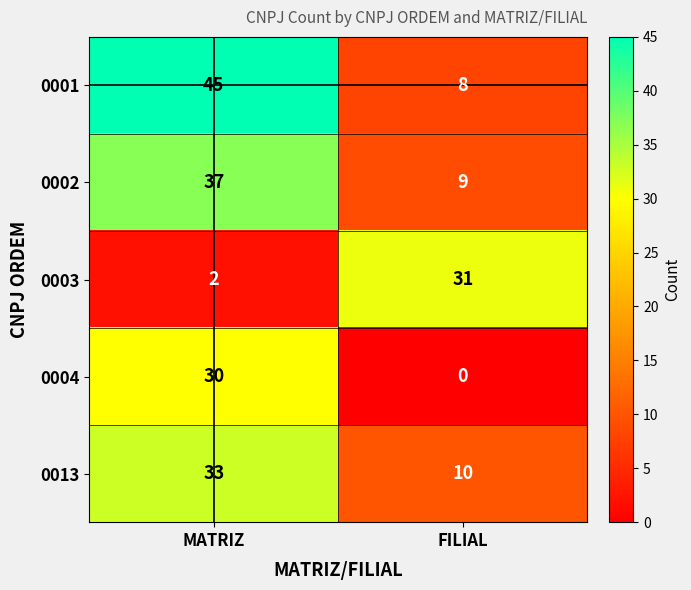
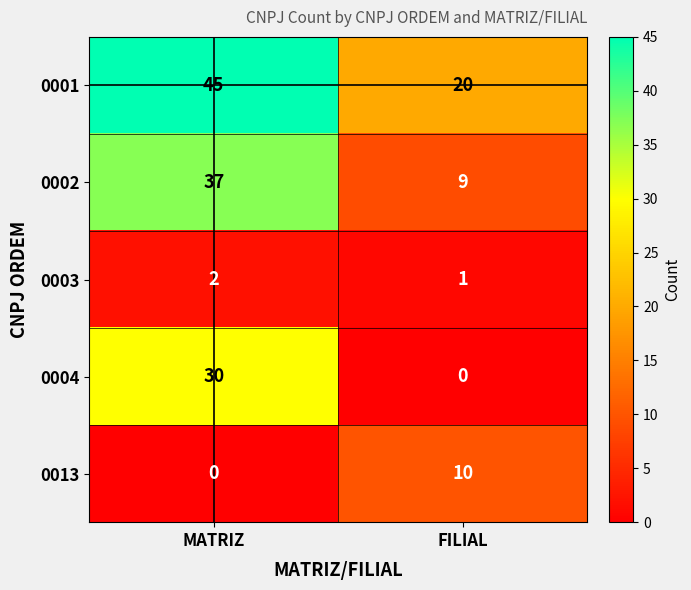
  {
    "0001": {
      "MATRIZ": 45,
-     "FILIAL": 8
+     "FILIAL": 20
    },
    "0002": {
      "MATRIZ": 37,
      "FILIAL": 9
    },
    "0003": {
      "MATRIZ": 2,
-     "FILIAL": 31
+     "FILIAL": 1
    },
    "0004": {
      "MATRIZ": 30,
      "FILIAL": 0
    },
    "0013": {
-     "MATRIZ": 33,
+     "MATRIZ": 0,
      "FILIAL": 10
    }
  }
